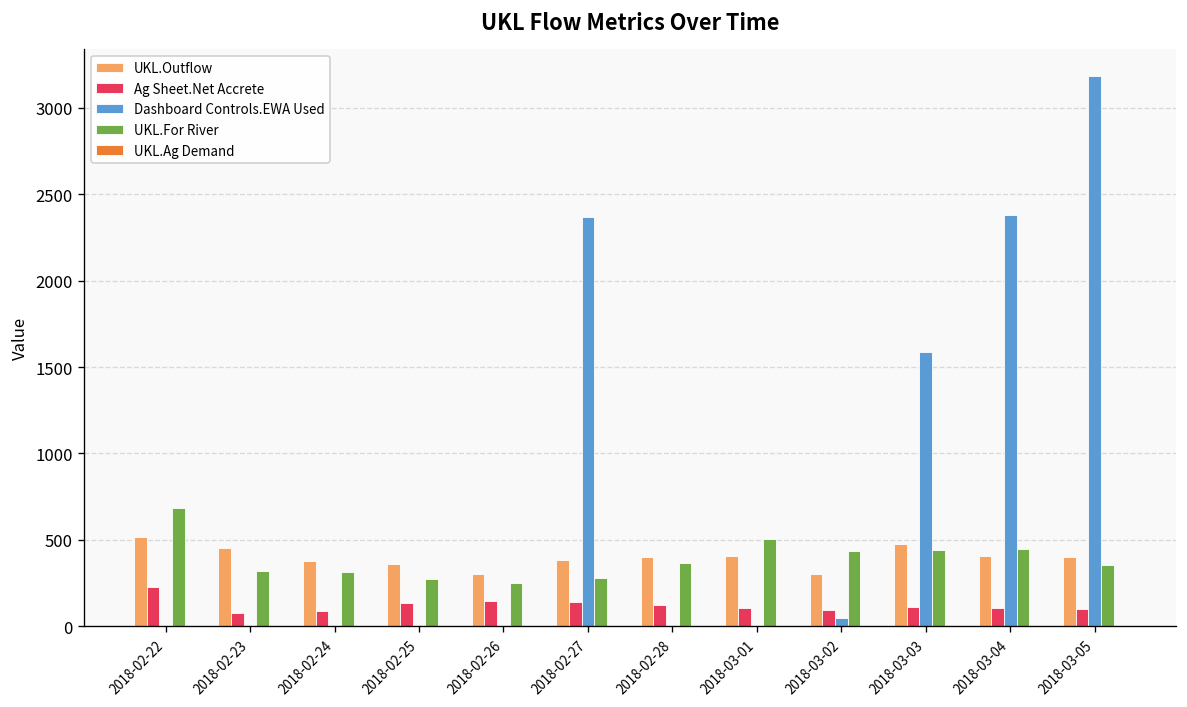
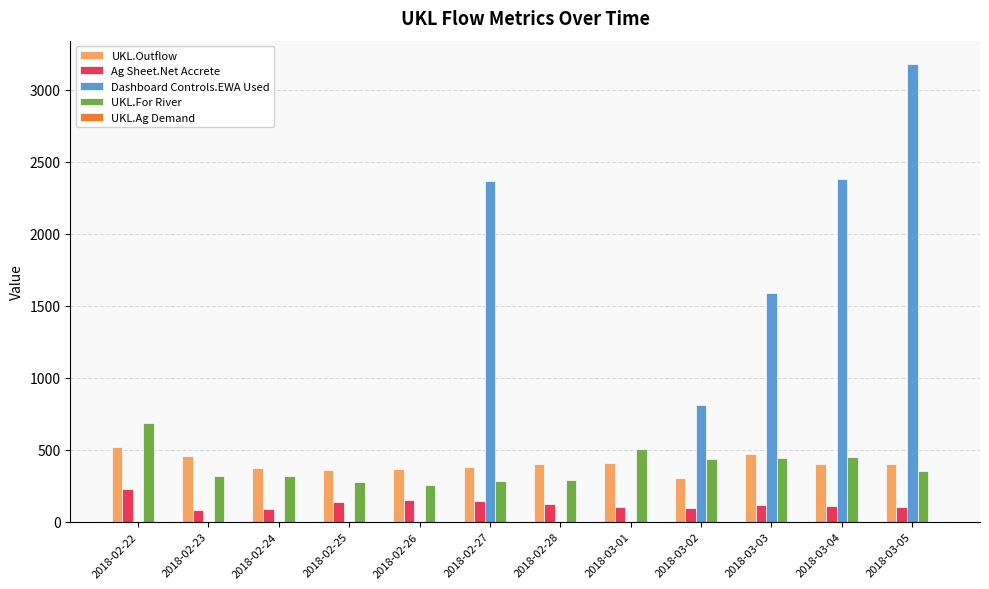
  {
    "UKL.Outflow": {
      "2018-02-22": 520,
      "2018-02-23": 450,
      "2018-02-24": 370,
      "2018-02-25": 360,
-     "2018-02-26": 300,
+     "2018-02-26": 370,
      "2018-02-27": 380,
      "2018-02-28": 400,
      "2018-03-01": 410,
      "2018-03-02": 300,
      "2018-03-03": 470,
      "2018-03-04": 400,
      "2018-03-05": 400
    },
    "Ag Sheet.Net Accrete": {
      "2018-02-22": 230,
      "2018-02-23": 80,
      "2018-02-24": 90,
      "2018-02-25": 140,
      "2018-02-26": 150,
      "2018-02-27": 140,
      "2018-02-28": 120,
      "2018-03-01": 110,
      "2018-03-02": 100,
      "2018-03-03": 110,
      "2018-03-04": 110,
      "2018-03-05": 100
    },
    "Dashboard Controls.EWA Used": {
      "2018-02-22": 0,
      "2018-02-23": 0,
      "2018-02-24": 0,
      "2018-02-25": 0,
      "2018-02-26": 0,
      "2018-02-27": 2370,
      "2018-02-28": 0,
      "2018-03-01": 0,
-     "2018-03-02": 50,
+     "2018-03-02": 810,
      "2018-03-03": 1590,
      "2018-03-04": 2380,
      "2018-03-05": 3180
    },
    "UKL.For River": {
      "2018-02-22": 690,
      "2018-02-23": 320,
      "2018-02-24": 310,
      "2018-02-25": 270,
      "2018-02-26": 250,
      "2018-02-27": 280,
-     "2018-02-28": 360,
+     "2018-02-28": 290,
      "2018-03-01": 500,
      "2018-03-02": 440,
      "2018-03-03": 440,
      "2018-03-04": 450,
      "2018-03-05": 350
    },
    "UKL.Ag Demand": {
      "2018-02-22": 0,
      "2018-02-23": 0,
      "2018-02-24": 0,
      "2018-02-25": 0,
      "2018-02-26": 0,
      "2018-02-27": 0,
      "2018-02-28": 0,
      "2018-03-01": 0,
      "2018-03-02": 0,
      "2018-03-03": 0,
      "2018-03-04": 0,
      "2018-03-05": 0
    }
  }
